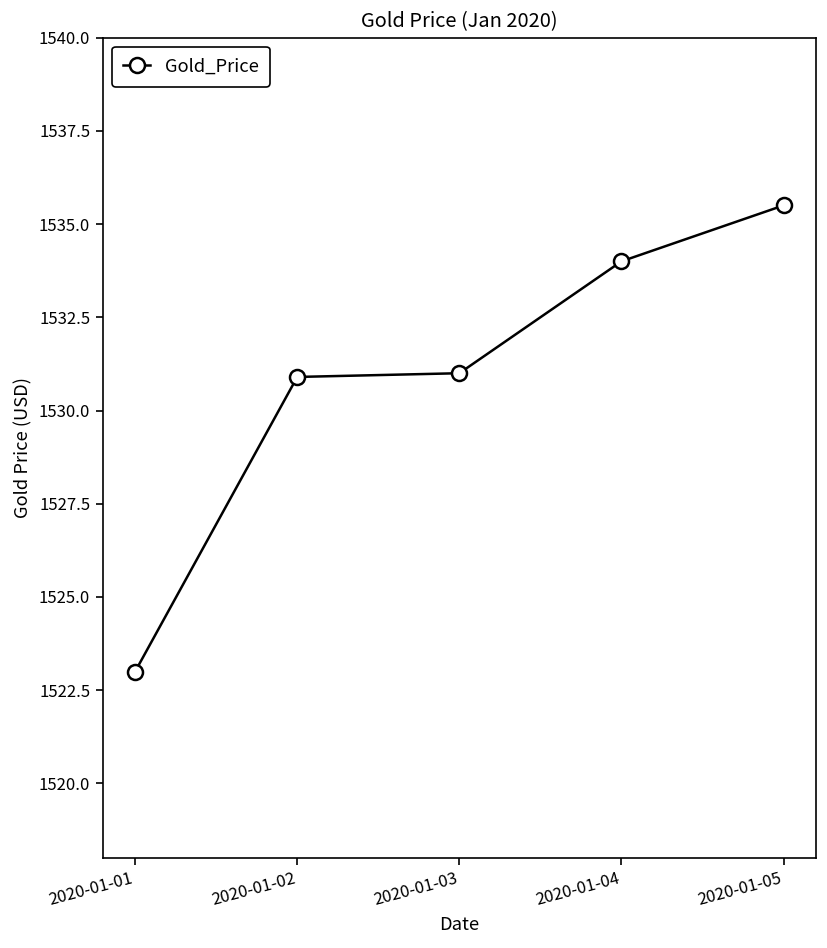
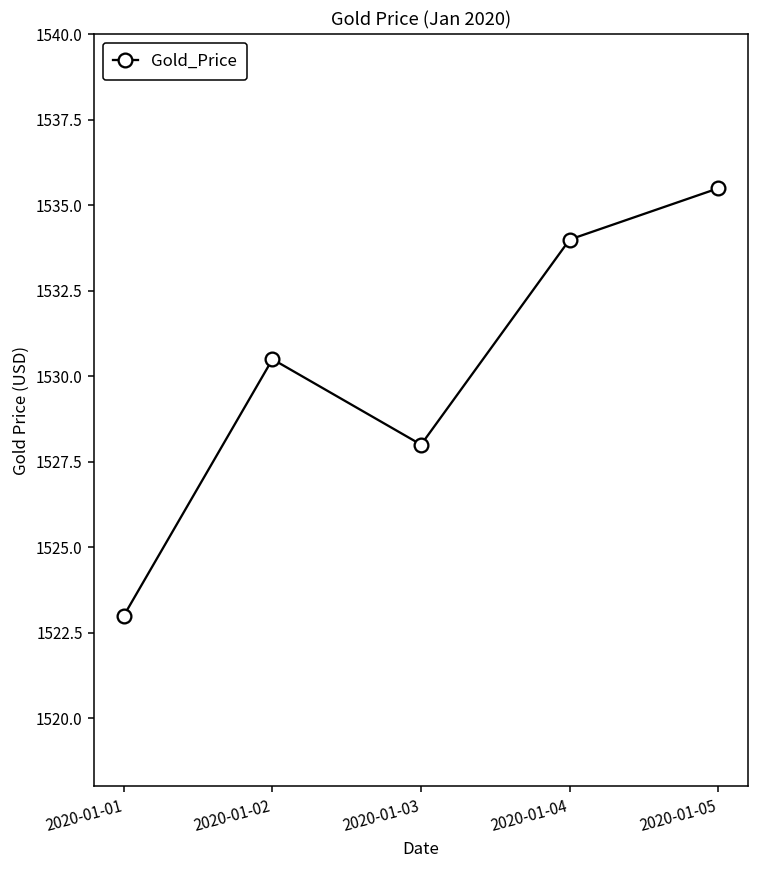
  {
    "2020-01-01": 1523.0,
-   "2020-01-02": 1530.9,
-   "2020-01-03": 1531,
+   "2020-01-02": 1530.5,
+   "2020-01-03": 1528,
    "2020-01-04": 1534.0,
    "2020-01-05": 1535.5
  }
